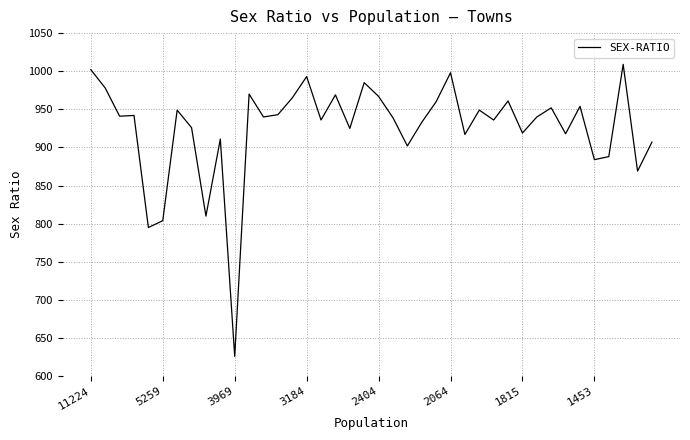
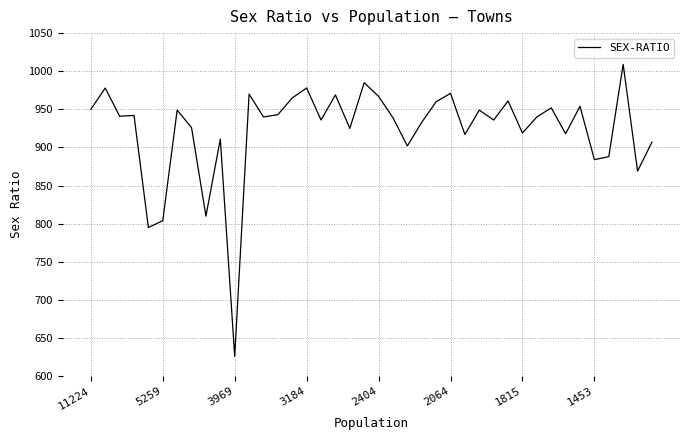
  {
-   "11224": 1000,
+   "11224": 950,
    "5259": 800,
    "3969": 630,
-   "3184": 990,
+   "3184": 980,
    "2404": 970,
-   "2064": 1000,
+   "2064": 970,
    "1815": 920,
    "1453": 880
  }
